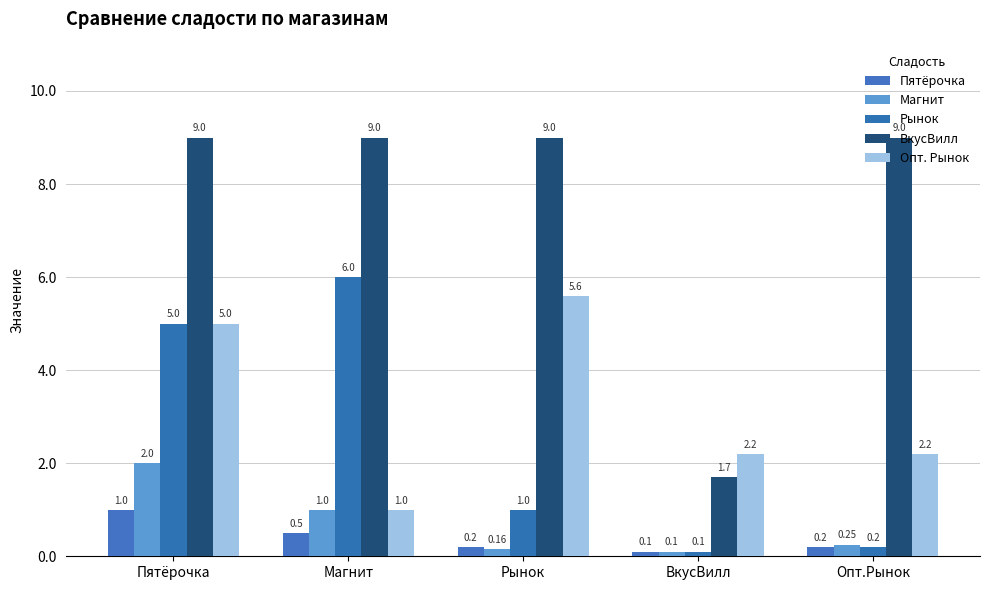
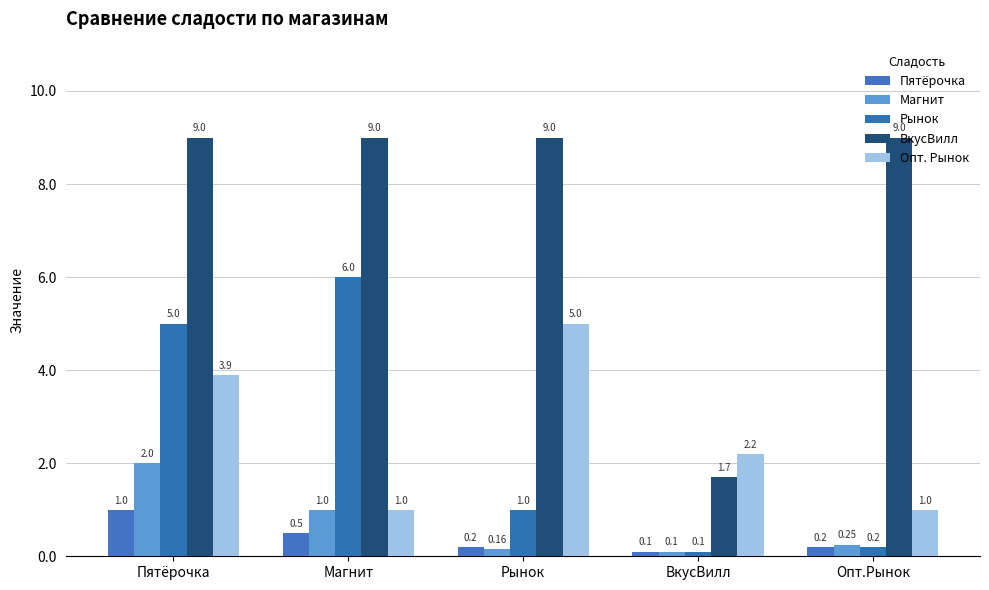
  {
    "ВкусВилл": {
      "Пятёрочка": 9.0,
      "Магнит": 9.0,
      "Рынок": 9.0,
      "ВкусВилл": 1.7,
      "Опт.Рынок": 9.0
    },
    "Опт. Рынок": {
-     "Пятёрочка": 5.0,
+     "Пятёрочка": 3.9,
      "Магнит": 1.0,
-     "Рынок": 5.6,
+     "Рынок": 5.0,
      "ВкусВилл": 2.2,
-     "Опт.Рынок": 2.2
+     "Опт.Рынок": 1.0
    }
  }
